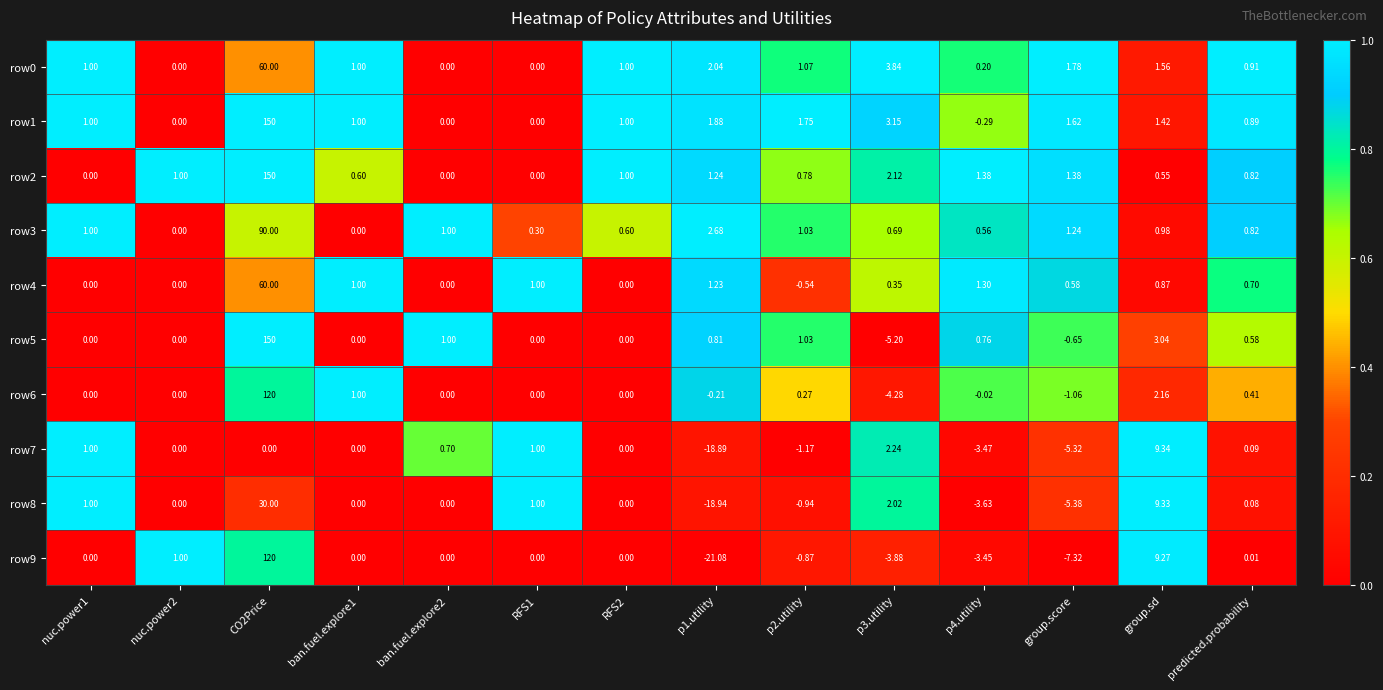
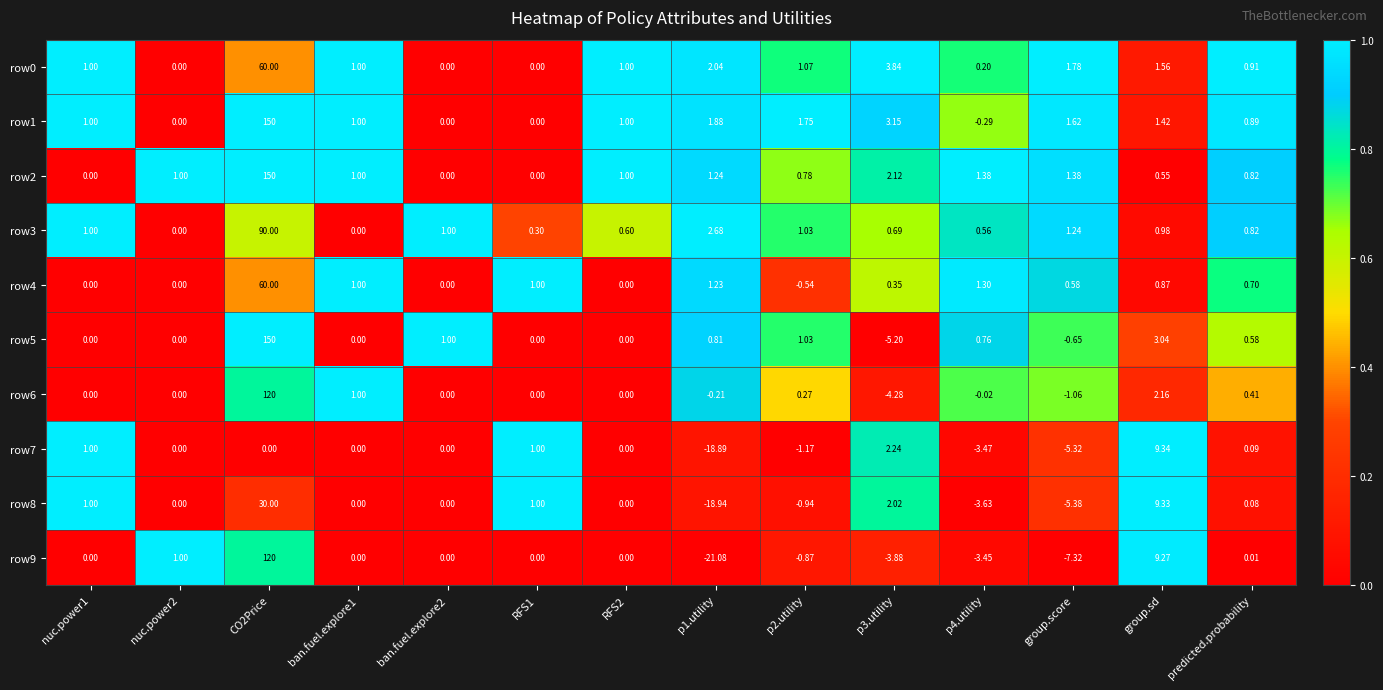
  {
    "row0": {
      "nuc.power1": 1.00,
      "nuc.power2": 0.00,
      "CO2Price": 60.00,
      "ban.fuel.explore1": 1.00,
      "ban.fuel.explore2": 0.00,
      "RFS1": 0.00,
      "RFS2": 1.00,
      "p1.utility": 2.04,
      "p2.utility": 1.07,
      "p3.utility": 3.84,
      "p4.utility": 0.20,
      "group.score": 1.78,
      "group.sd": 1.56,
      "predicted.probability": 0.91
    },
    "row1": {
      "nuc.power1": 1.00,
      "nuc.power2": 0.00,
      "CO2Price": 150,
      "ban.fuel.explore1": 1.00,
      "ban.fuel.explore2": 0.00,
      "RFS1": 0.00,
      "RFS2": 1.00,
      "p1.utility": 1.88,
      "p2.utility": 1.75,
      "p3.utility": 3.15,
      "p4.utility": -0.29,
      "group.score": 1.62,
      "group.sd": 1.42,
      "predicted.probability": 0.89
    },
    "row2": {
      "nuc.power1": 0.00,
      "nuc.power2": 1.00,
      "CO2Price": 150,
-     "ban.fuel.explore1": 0.60,
+     "ban.fuel.explore1": 1.00,
      "ban.fuel.explore2": 0.00,
      "RFS1": 0.00,
      "RFS2": 1.00,
      "p1.utility": 1.24,
      "p2.utility": 0.78,
      "p3.utility": 2.12,
      "p4.utility": 1.38,
      "group.score": 1.38,
      "group.sd": 0.55,
      "predicted.probability": 0.82
    },
    "row3": {
      "nuc.power1": 1.00,
      "nuc.power2": 0.00,
      "CO2Price": 90.00,
      "ban.fuel.explore1": 0.00,
      "ban.fuel.explore2": 1.00,
      "RFS1": 0.30,
      "RFS2": 0.60,
      "p1.utility": 2.68,
      "p2.utility": 1.03,
      "p3.utility": 0.69,
      "p4.utility": 0.56,
      "group.score": 1.24,
      "group.sd": 0.98,
      "predicted.probability": 0.82
    },
    "row4": {
      "nuc.power1": 0.00,
      "nuc.power2": 0.00,
      "CO2Price": 60.00,
      "ban.fuel.explore1": 1.00,
      "ban.fuel.explore2": 0.00,
      "RFS1": 1.00,
      "RFS2": 0.00,
      "p1.utility": 1.23,
      "p2.utility": -0.54,
      "p3.utility": 0.35,
      "p4.utility": 1.30,
      "group.score": 0.58,
      "group.sd": 0.87,
      "predicted.probability": 0.70
    },
    "row5": {
      "nuc.power1": 0.00,
      "nuc.power2": 0.00,
      "CO2Price": 150,
      "ban.fuel.explore1": 0.00,
      "ban.fuel.explore2": 1.00,
      "RFS1": 0.00,
      "RFS2": 0.00,
      "p1.utility": 0.81,
      "p2.utility": 1.03,
      "p3.utility": -5.20,
      "p4.utility": 0.76,
      "group.score": -0.65,
      "group.sd": 3.04,
      "predicted.probability": 0.58
    },
    "row6": {
      "nuc.power1": 0.00,
      "nuc.power2": 0.00,
      "CO2Price": 120,
      "ban.fuel.explore1": 1.00,
      "ban.fuel.explore2": 0.00,
      "RFS1": 0.00,
      "RFS2": 0.00,
      "p1.utility": -0.21,
      "p2.utility": 0.27,
      "p3.utility": -4.28,
      "p4.utility": -0.02,
      "group.score": -1.06,
      "group.sd": 2.16,
      "predicted.probability": 0.41
    },
    "row7": {
      "nuc.power1": 1.00,
      "nuc.power2": 0.00,
      "CO2Price": 0.00,
      "ban.fuel.explore1": 0.00,
-     "ban.fuel.explore2": 0.70,
+     "ban.fuel.explore2": 0.00,
      "RFS1": 1.00,
      "RFS2": 0.00,
      "p1.utility": -18.89,
      "p2.utility": -1.17,
      "p3.utility": 2.24,
      "p4.utility": -3.47,
      "group.score": -5.32,
      "group.sd": 9.34,
      "predicted.probability": 0.09
    },
    "row8": {
      "nuc.power1": 1.00,
      "nuc.power2": 0.00,
      "CO2Price": 30.00,
      "ban.fuel.explore1": 0.00,
      "ban.fuel.explore2": 0.00,
      "RFS1": 1.00,
      "RFS2": 0.00,
      "p1.utility": -18.94,
      "p2.utility": -0.94,
      "p3.utility": 2.02,
      "p4.utility": -3.63,
      "group.score": -5.38,
      "group.sd": 9.33,
      "predicted.probability": 0.08
    },
    "row9": {
      "nuc.power1": 0.00,
      "nuc.power2": 1.00,
      "CO2Price": 120,
      "ban.fuel.explore1": 0.00,
      "ban.fuel.explore2": 0.00,
      "RFS1": 0.00,
      "RFS2": 0.00,
      "p1.utility": -21.08,
      "p2.utility": -0.87,
      "p3.utility": -3.88,
      "p4.utility": -3.45,
      "group.score": -7.32,
      "group.sd": 9.27,
      "predicted.probability": 0.01
    }
  }
